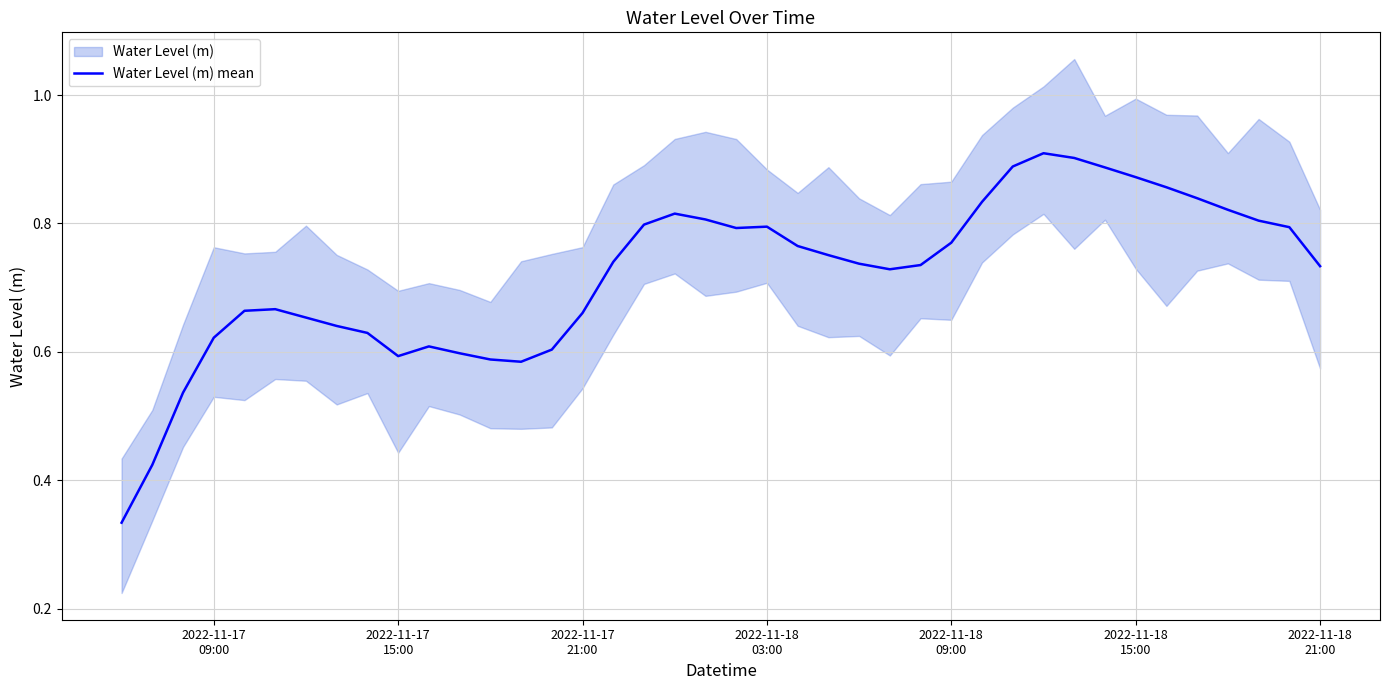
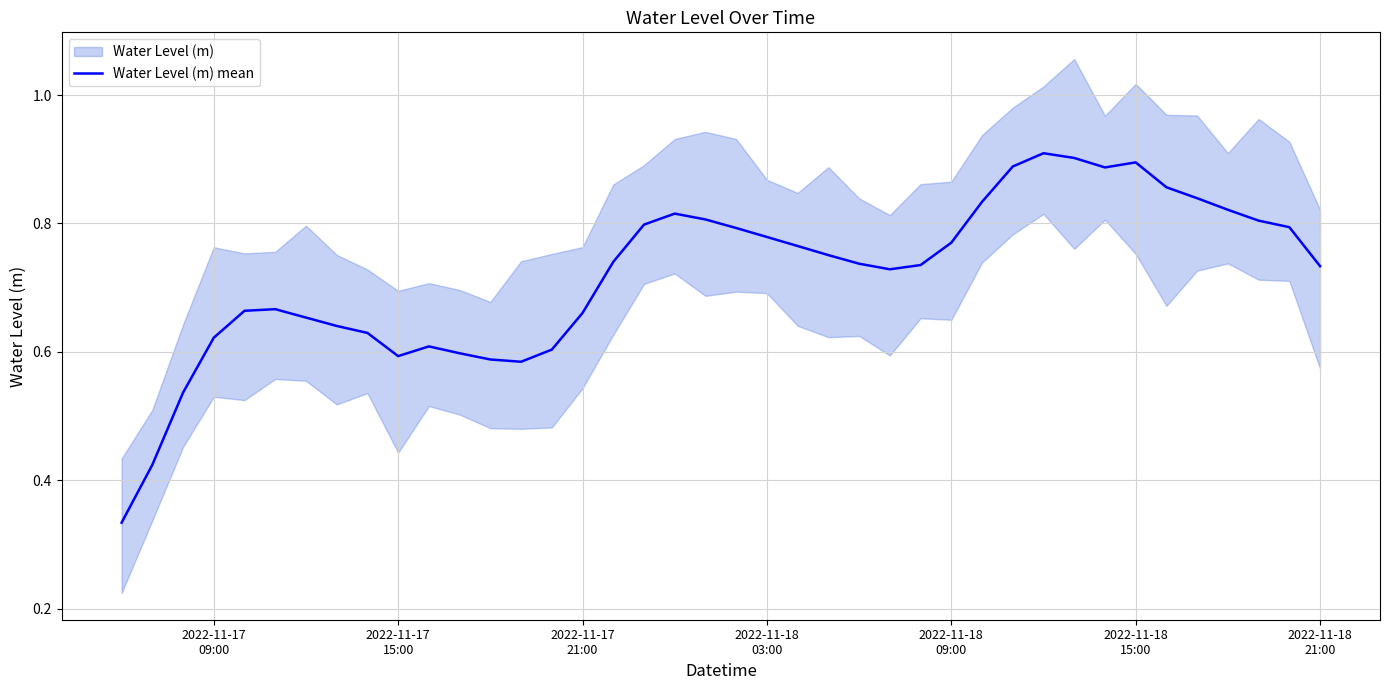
  {
    "Water Level (m) mean": {
      "2022-11-17 09:00": 0.62,
      "2022-11-17 15:00": 0.59,
      "2022-11-17 21:00": 0.66,
-     "2022-11-18 03:00": 0.79,
+     "2022-11-18 03:00": 0.78,
      "2022-11-18 09:00": 0.77,
-     "2022-11-18 15:00": 0.87,
+     "2022-11-18 15:00": 0.90,
      "2022-11-18 21:00": 0.73
    }
  }
